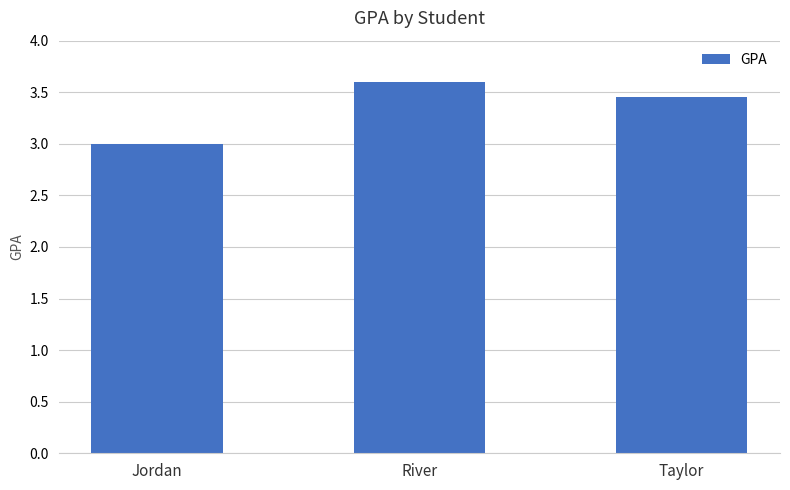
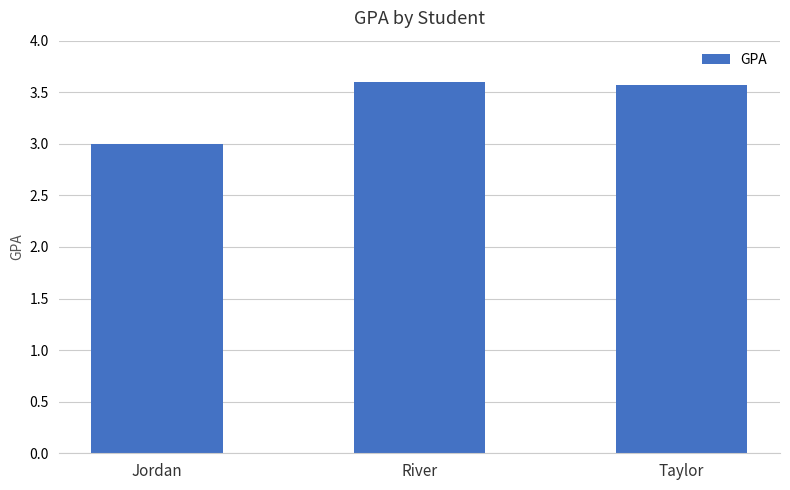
  {
    "Jordan": 3.00,
    "River": 3.60,
-   "Taylor": 3.45
+   "Taylor": 3.57
  }
